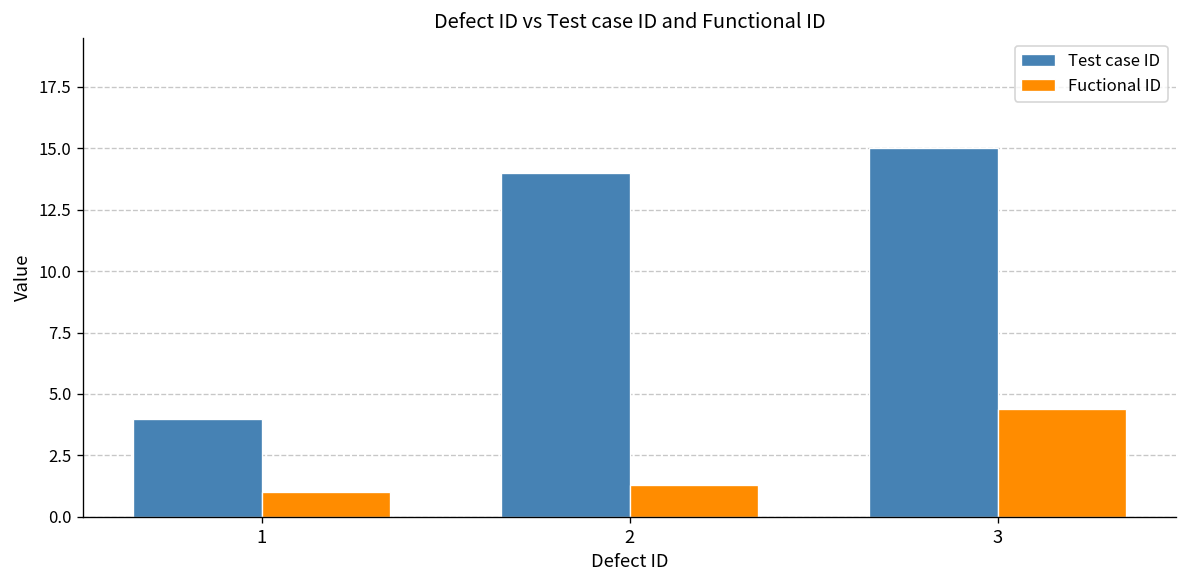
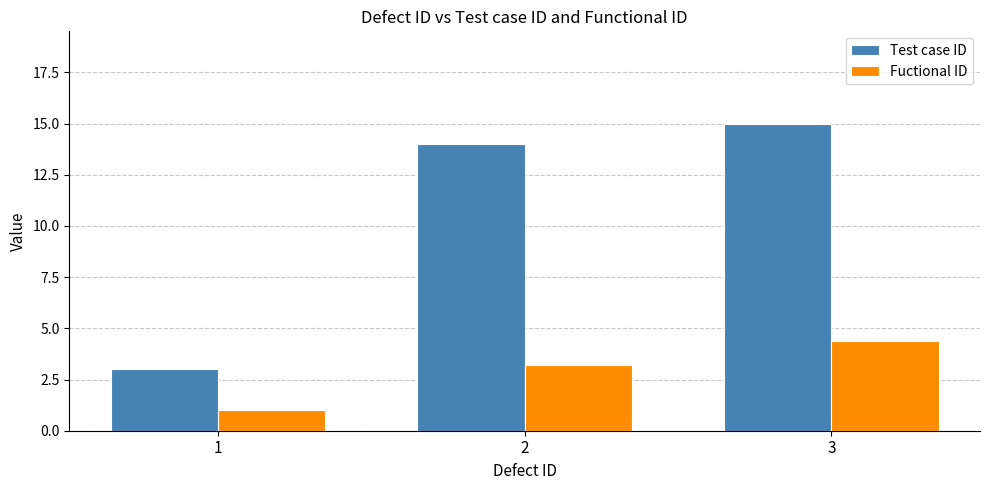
  {
    "Test case ID": {
-     "1": 4,
+     "1": 3,
      "2": 14,
      "3": 15
    },
    "Fuctional ID": {
      "1": 1.0,
-     "2": 1.3,
+     "2": 3.2,
      "3": 4.4
    }
  }
